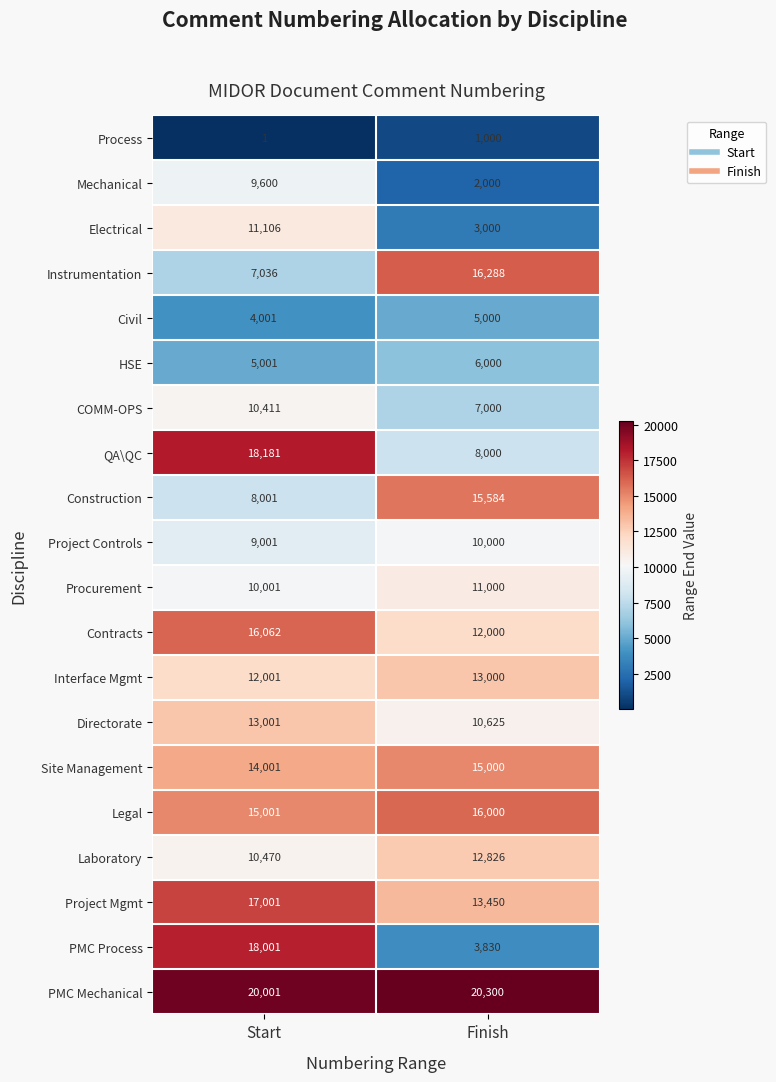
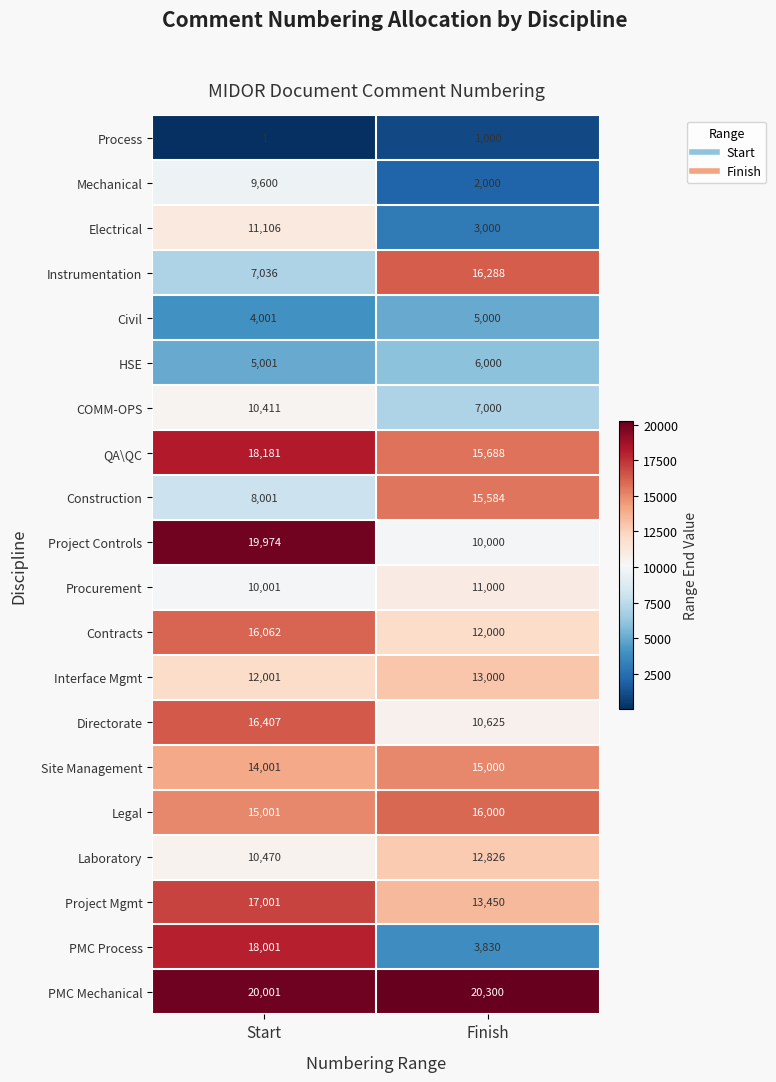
  {
    "Process": {
      "Finish": "1,000"
    },
    "Mechanical": {
      "Start": "9,600",
      "Finish": "2,000"
    },
    "Electrical": {
      "Start": "11,106",
      "Finish": "3,000"
    },
    "Instrumentation": {
      "Start": "7,036",
      "Finish": "16,288"
    },
    "Civil": {
      "Start": "4,001",
      "Finish": "5,000"
    },
    "HSE": {
      "Start": "5,001",
      "Finish": "6,000"
    },
    "COMM-OPS": {
      "Start": "10,411",
      "Finish": "7,000"
    },
    "QA\\QC": {
      "Start": "18,181",
-     "Finish": "8,000"
+     "Finish": "15,688"
    },
    "Construction": {
      "Start": "8,001",
      "Finish": "15,584"
    },
    "Project Controls": {
-     "Start": "9,001",
+     "Start": "19,974",
      "Finish": "10,000"
    },
    "Procurement": {
      "Start": "10,001",
      "Finish": "11,000"
    },
    "Contracts": {
      "Start": "16,062",
      "Finish": "12,000"
    },
    "Interface Mgmt": {
      "Start": "12,001",
      "Finish": "13,000"
    },
    "Directorate": {
-     "Start": "13,001",
+     "Start": "16,407",
      "Finish": "10,625"
    },
    "Site Management": {
      "Start": "14,001",
      "Finish": "15,000"
    },
    "Legal": {
      "Start": "15,001",
      "Finish": "16,000"
    },
    "Laboratory": {
      "Start": "10,470",
      "Finish": "12,826"
    },
    "Project Mgmt": {
      "Start": "17,001",
      "Finish": "13,450"
    },
    "PMC Process": {
      "Start": "18,001",
      "Finish": "3,830"
    },
    "PMC Mechanical": {
      "Start": "20,001",
      "Finish": "20,300"
    }
  }
